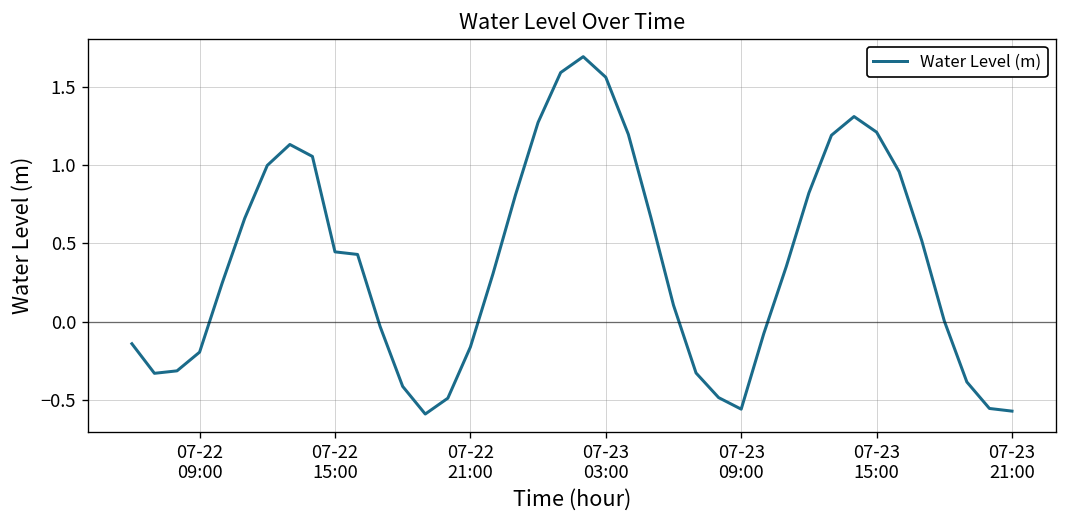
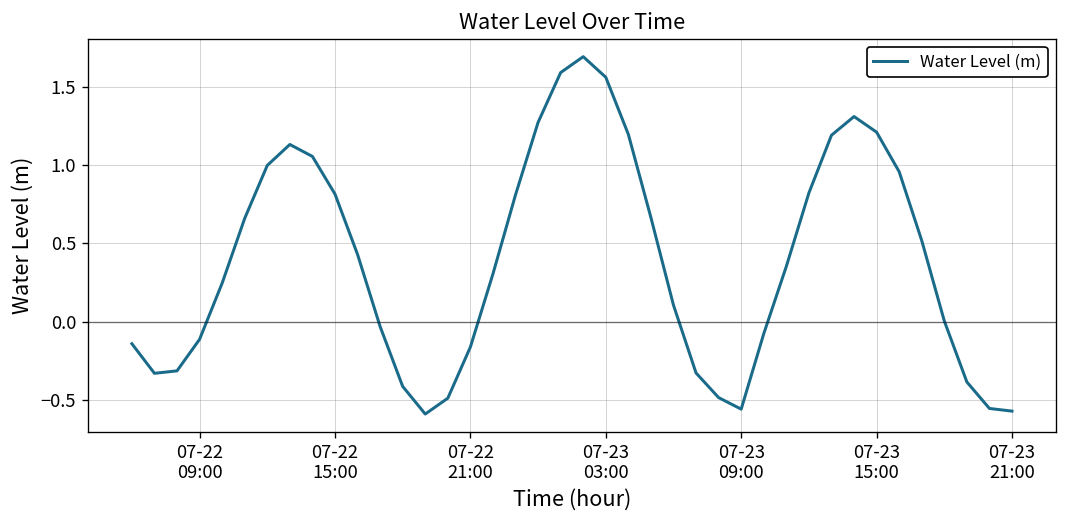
  {
-   "07-22 09:00": -0.20,
-   "07-22 15:00": 0.45,
+   "07-22 09:00": -0.11,
+   "07-22 15:00": 0.82,
    "07-22 21:00": -0.16,
    "07-23 03:00": 1.56,
    "07-23 09:00": -0.56,
    "07-23 15:00": 1.21,
    "07-23 21:00": -0.57
  }
